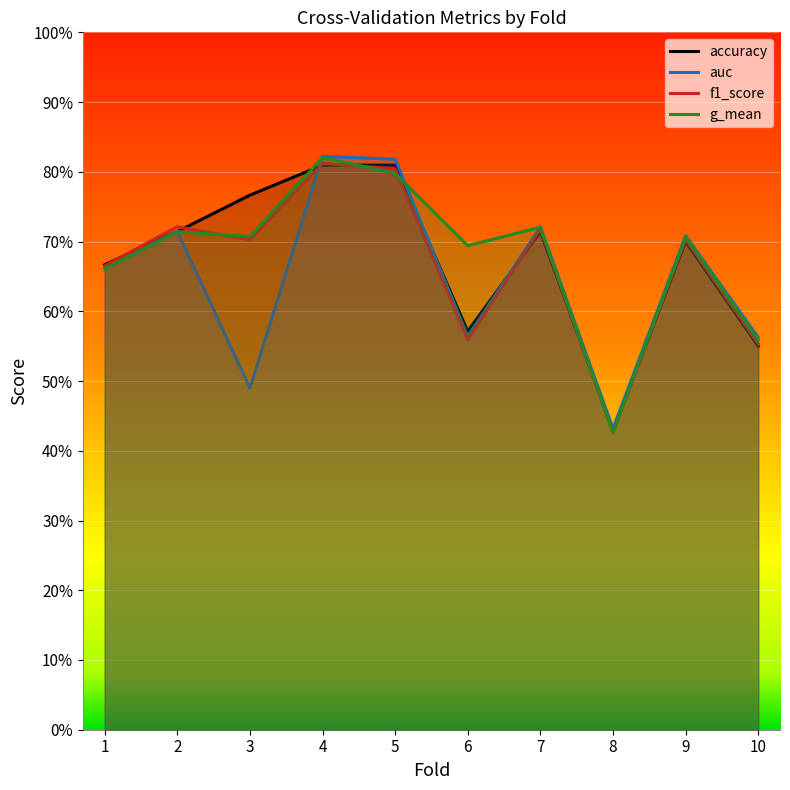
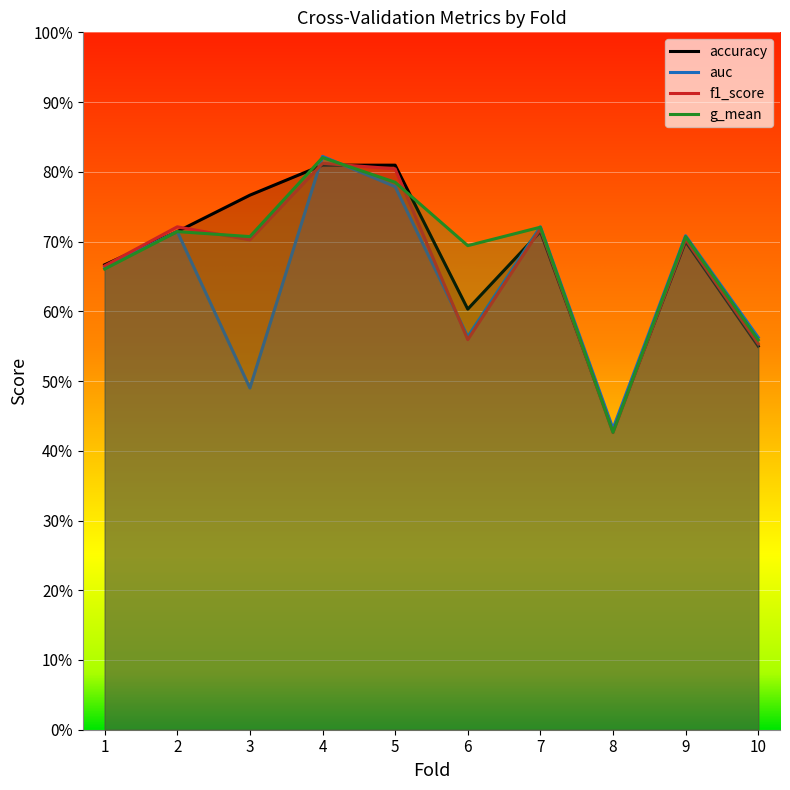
  {
    "accuracy": {
      "3": "77%",
      "5": "81%",
-     "6": "57%",
+     "6": "60%",
      "7": "71%"
    },
    "auc": {
      "3": "49%",
-     "5": "82%",
+     "5": "78%",
      "6": "56%"
    },
    "f1_score": {
      "2": "72%",
      "3": "70%",
      "5": "80%",
      "6": "56%"
    },
    "g_mean": {
      "3": "71%",
-     "5": "80%",
+     "5": "78%",
      "6": "69%"
    }
  }
